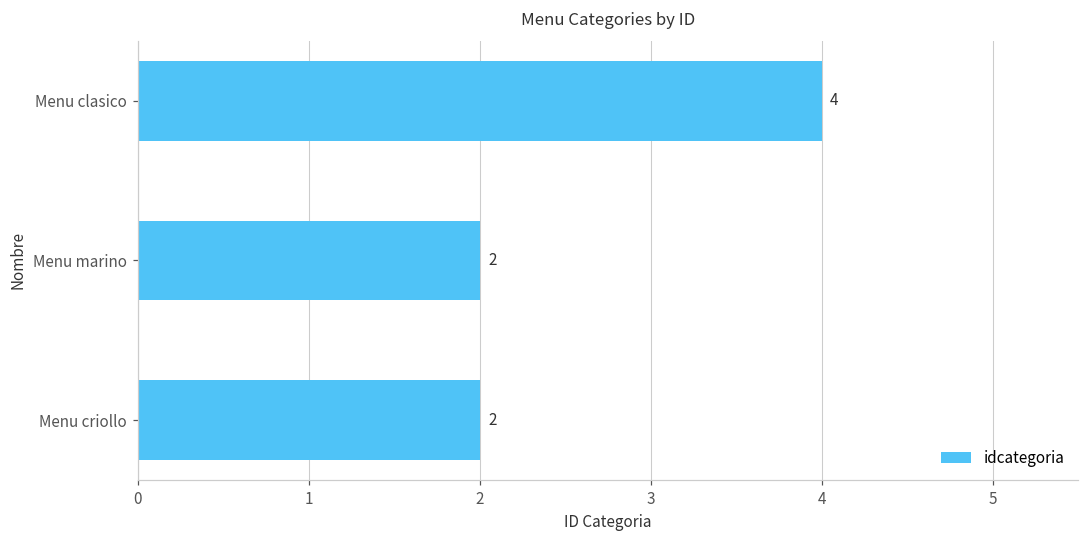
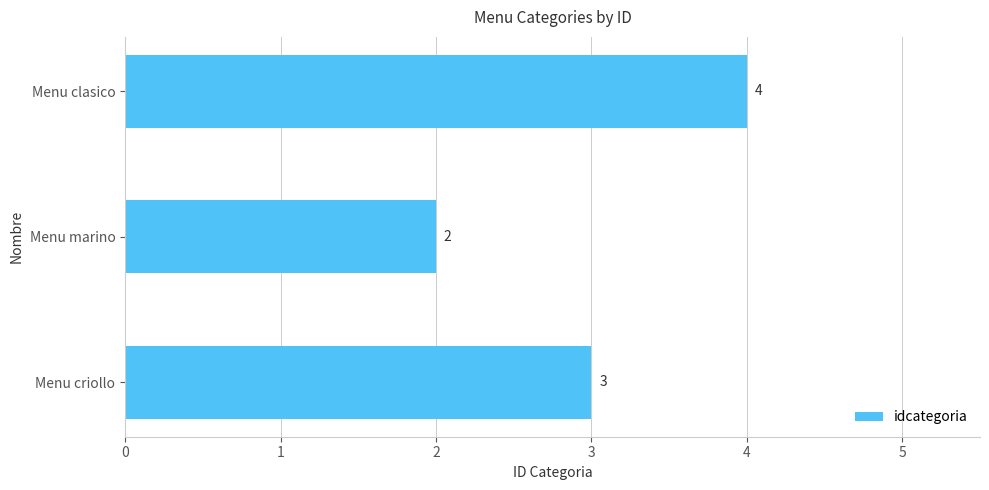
  {
    "Menu clasico": 4,
    "Menu marino": 2,
-   "Menu criollo": 2
+   "Menu criollo": 3
  }
